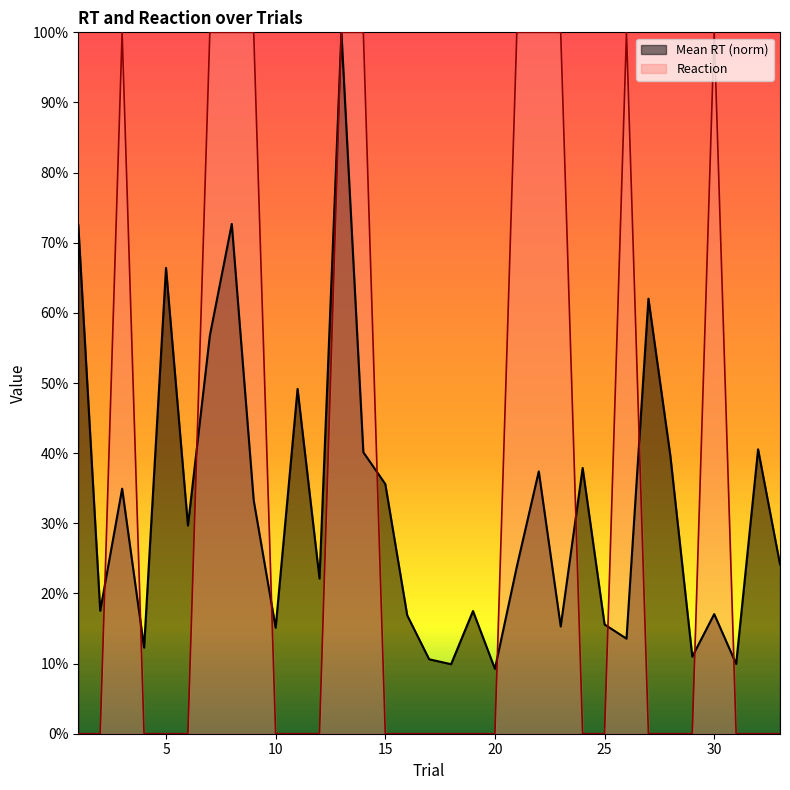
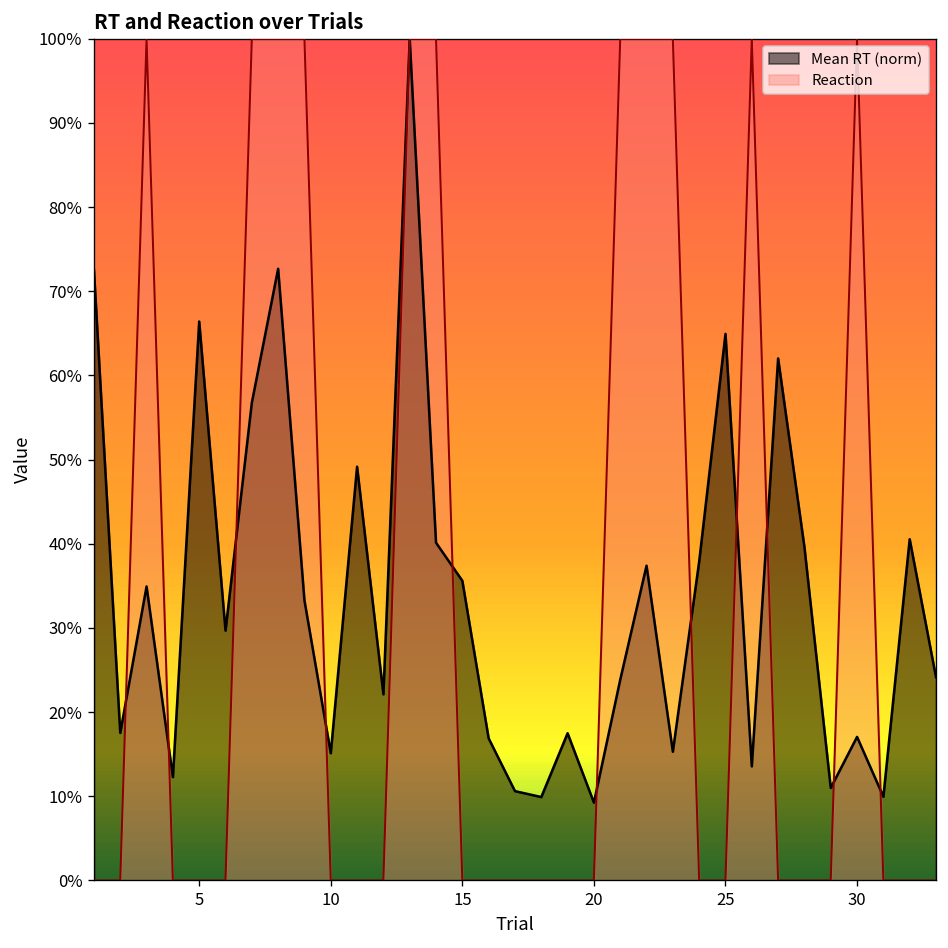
  {
    "Mean RT (norm)": {
      "5": "66%",
      "10": "15%",
      "15": "36%",
      "20": "9%",
-     "25": "16%",
+     "25": "65%",
      "30": "17%"
    },
    "Reaction": {
      "5": "0%",
      "10": "0%",
      "15": "0%",
      "20": "0%",
      "25": "0%",
      "30": "100%"
    }
  }
